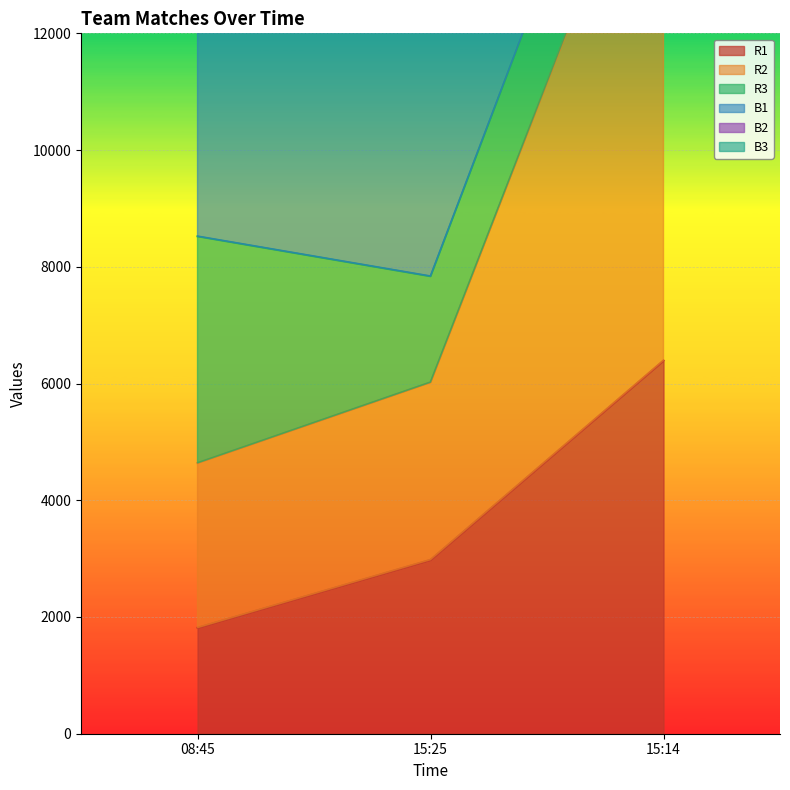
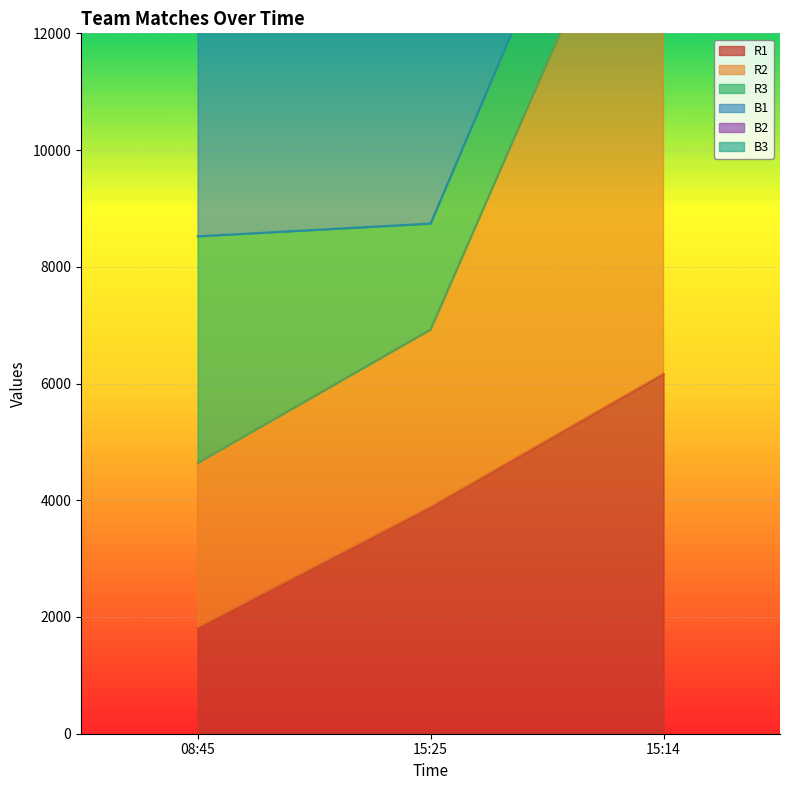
  {
    "R1": {
      "08:45": 1800,
-     "15:25": 3000,
-     "15:14": 6400
+     "15:25": 3900,
+     "15:14": 6200
    },
    "R2": {
      "08:45": 2800,
      "15:25": 3000
    }
  }
